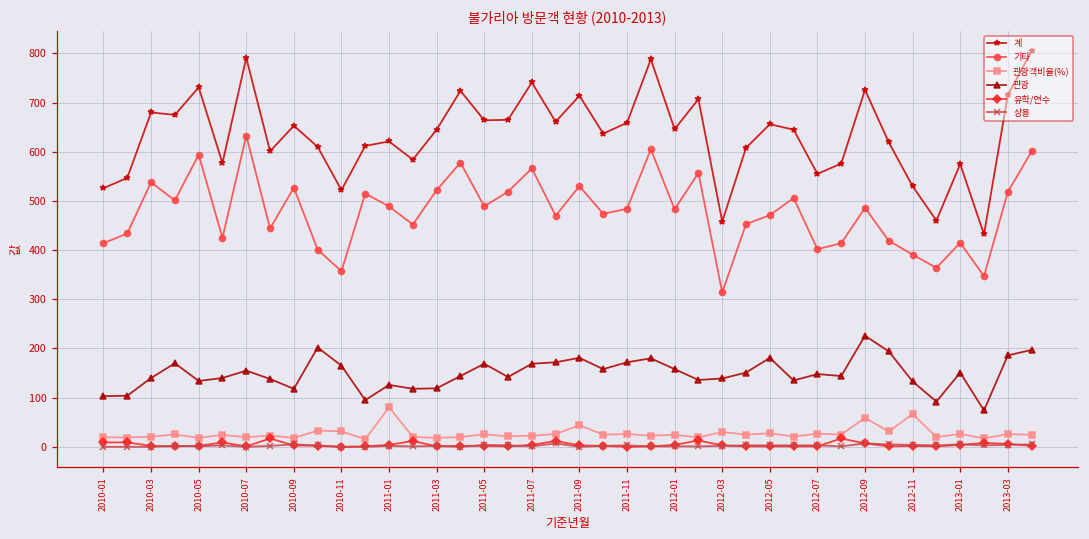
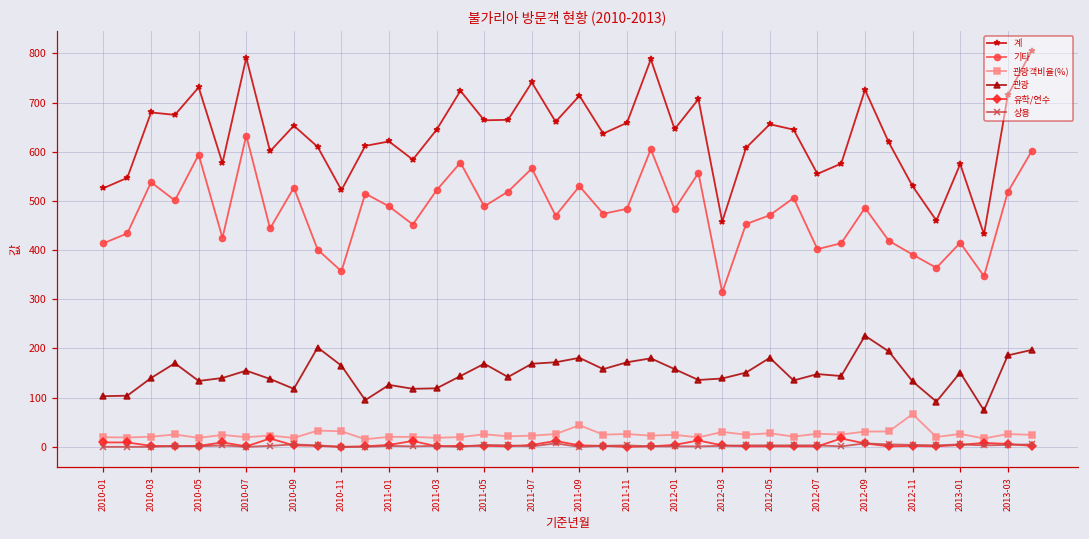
  {
    "관광객비율(%)": {
      "2010-01": 20,
      "2010-03": 20,
      "2010-05": 20,
      "2010-07": 20,
      "2010-09": 20,
      "2010-11": 30,
-     "2011-01": 80,
+     "2011-01": 20,
      "2011-03": 20,
      "2011-05": 30,
      "2011-07": 20,
      "2011-09": 40,
      "2011-11": 30,
      "2012-01": 20,
      "2012-03": 30,
      "2012-05": 30,
      "2012-07": 30,
-     "2012-09": 60,
+     "2012-09": 30,
      "2012-11": 70,
      "2013-01": 30,
      "2013-03": 30
    }
  }
